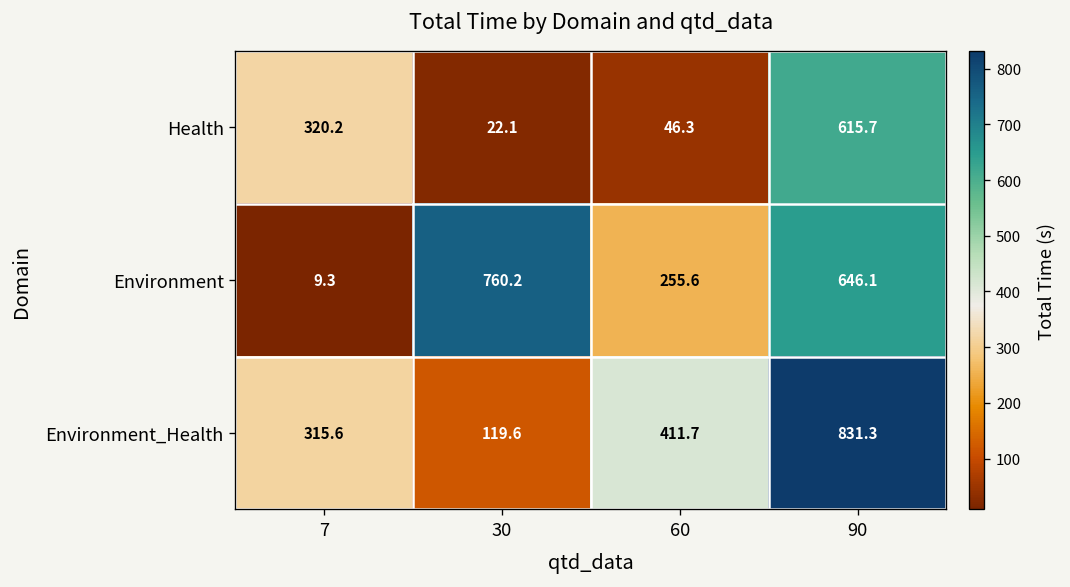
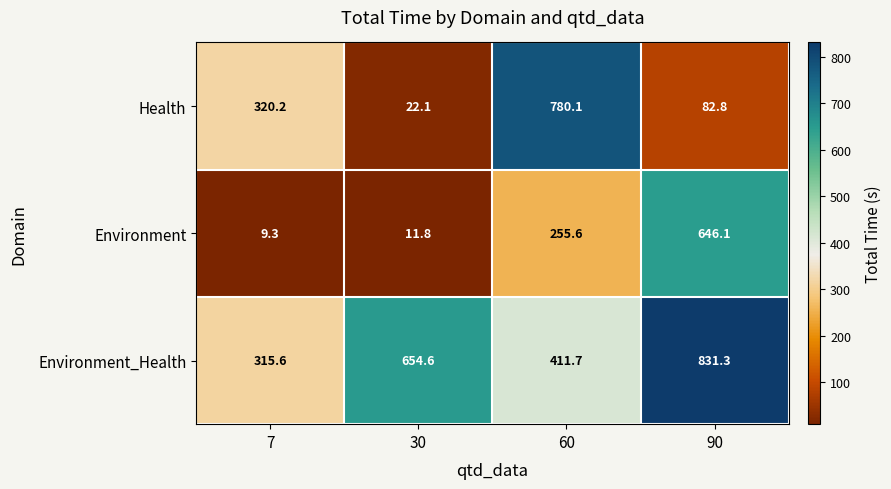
  {
    "Health": {
      "7": 320.2,
      "30": 22.1,
-     "60": 46.3,
-     "90": 615.7
+     "60": 780.1,
+     "90": 82.8
    },
    "Environment": {
      "7": 9.3,
-     "30": 760.2,
+     "30": 11.8,
      "60": 255.6,
      "90": 646.1
    },
    "Environment_Health": {
      "7": 315.6,
-     "30": 119.6,
+     "30": 654.6,
      "60": 411.7,
      "90": 831.3
    }
  }
